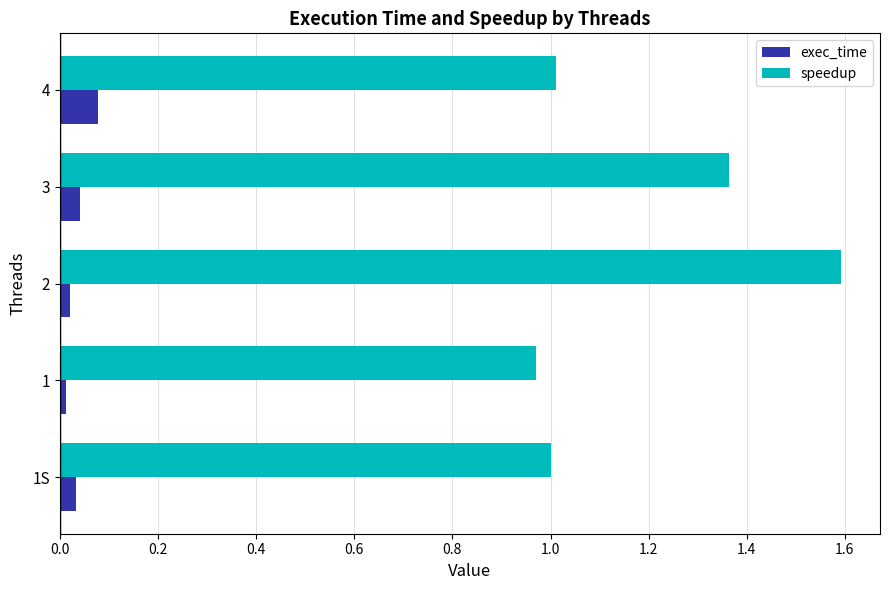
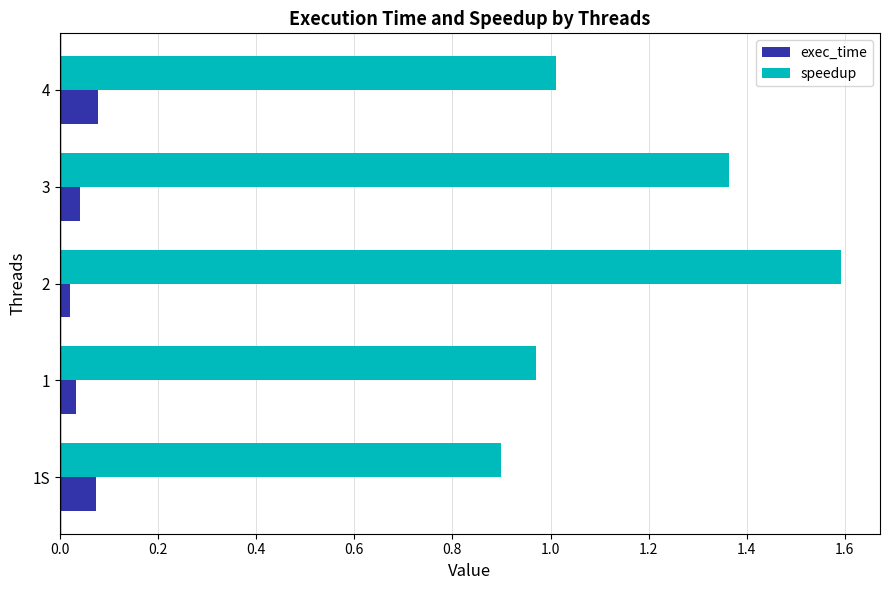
  {
    "exec_time": {
      "4": 0.08,
      "3": 0.04,
      "2": 0.02,
-     "1": 0.01,
-     "1S": 0.03
+     "1": 0.03,
+     "1S": 0.07
    },
    "speedup": {
      "4": 1.01,
      "3": 1.36,
      "2": 1.59,
      "1": 0.97,
-     "1S": 1.0
+     "1S": 0.9
    }
  }
